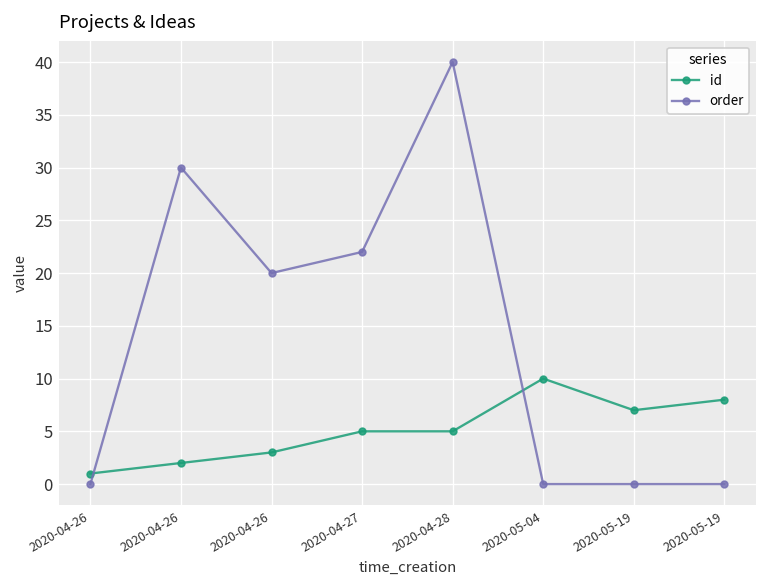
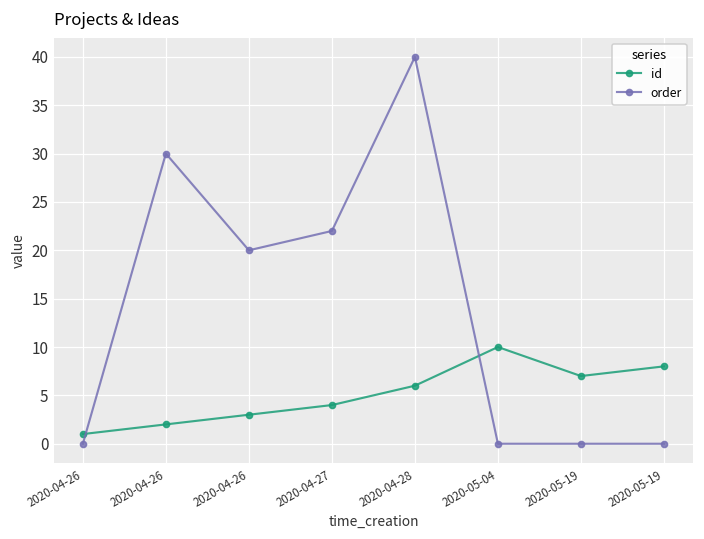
  {
    "id": {
-     "2020-04-27": 5,
-     "2020-04-28": 5,
+     "2020-04-27": 4,
+     "2020-04-28": 6,
      "2020-05-04": 10
    },
    "order": {
      "2020-04-27": 22,
      "2020-04-28": 40,
      "2020-05-04": 0
    }
  }
